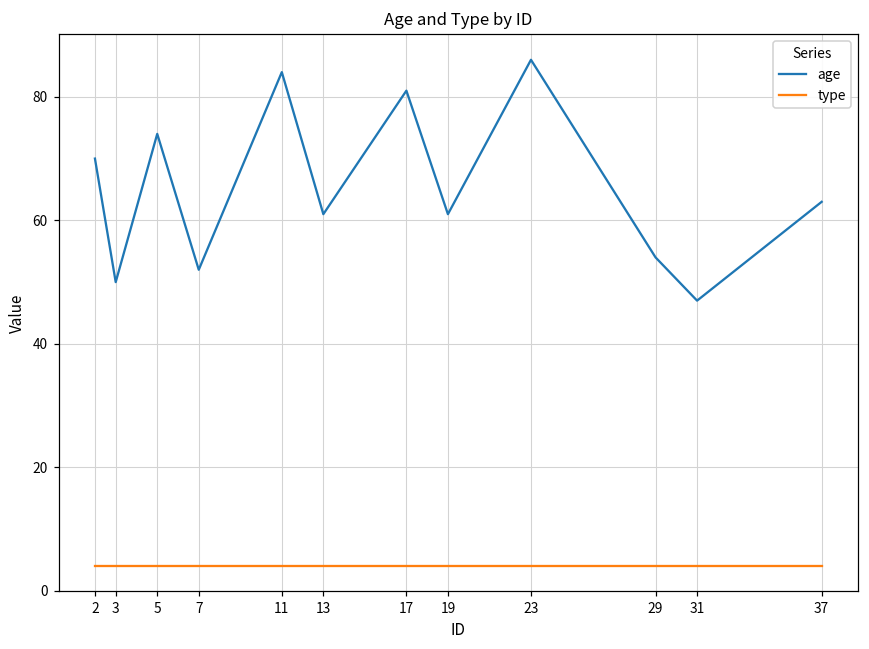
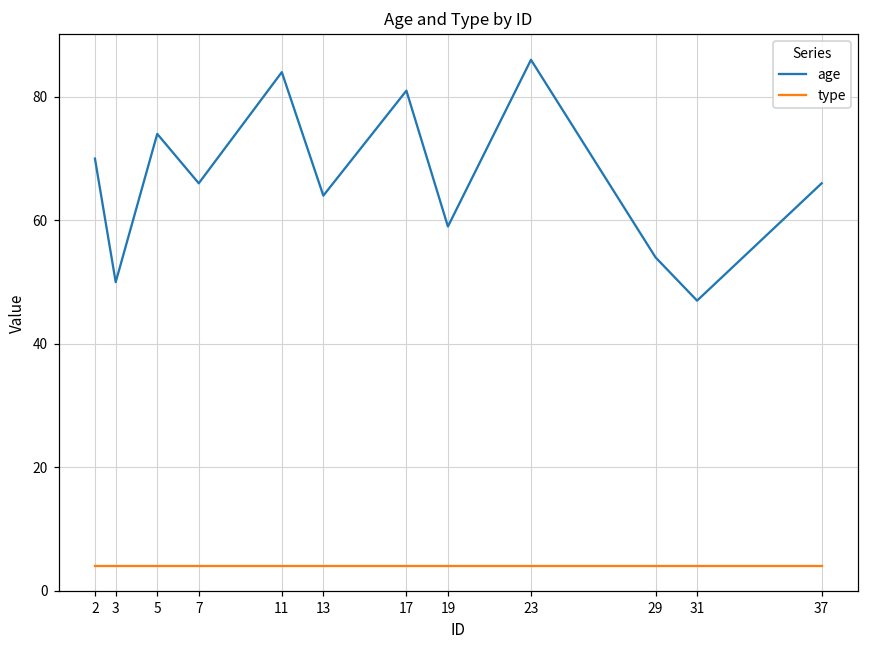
  {
    "age": {
      "2": 70,
      "3": 50,
      "5": 74,
-     "7": 52,
+     "7": 66,
      "11": 84,
-     "13": 61,
+     "13": 64,
      "17": 81,
-     "19": 61,
+     "19": 59,
      "23": 86,
      "29": 54,
      "31": 47,
-     "37": 63
+     "37": 66
    },
    "type": {
      "2": 4,
      "3": 4,
      "5": 4,
      "7": 4,
      "11": 4,
      "13": 4,
      "17": 4,
      "19": 4,
      "23": 4,
      "29": 4,
      "31": 4,
      "37": 4
    }
  }
